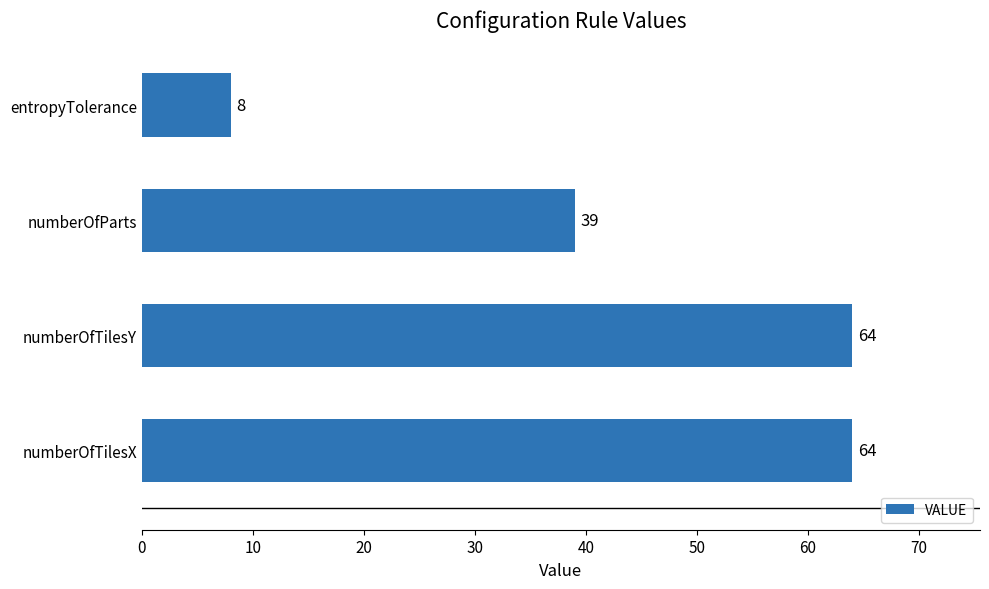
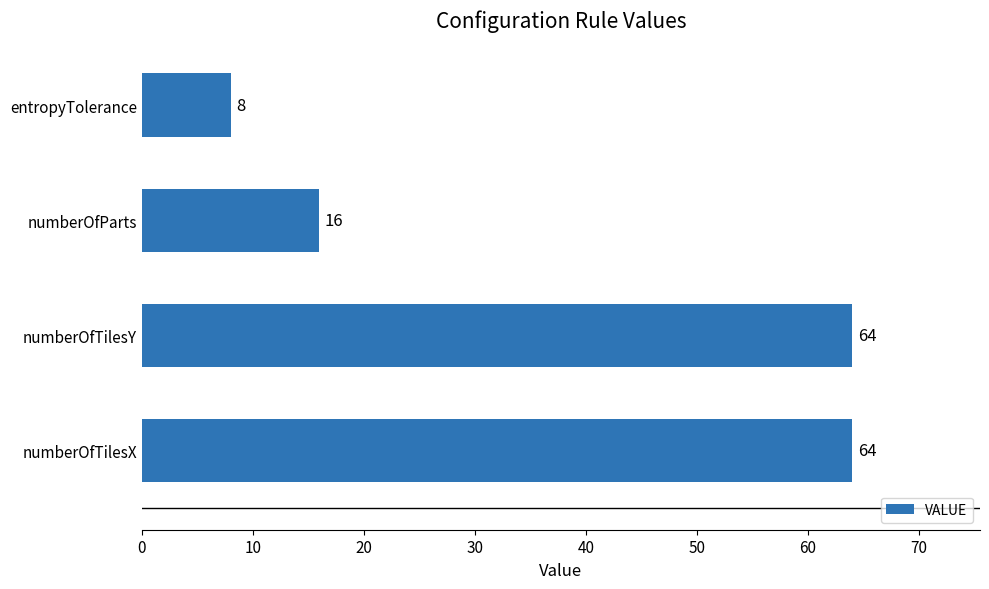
  {
    "entropyTolerance": 8,
-   "numberOfParts": 39,
+   "numberOfParts": 16,
    "numberOfTilesY": 64,
    "numberOfTilesX": 64
  }
